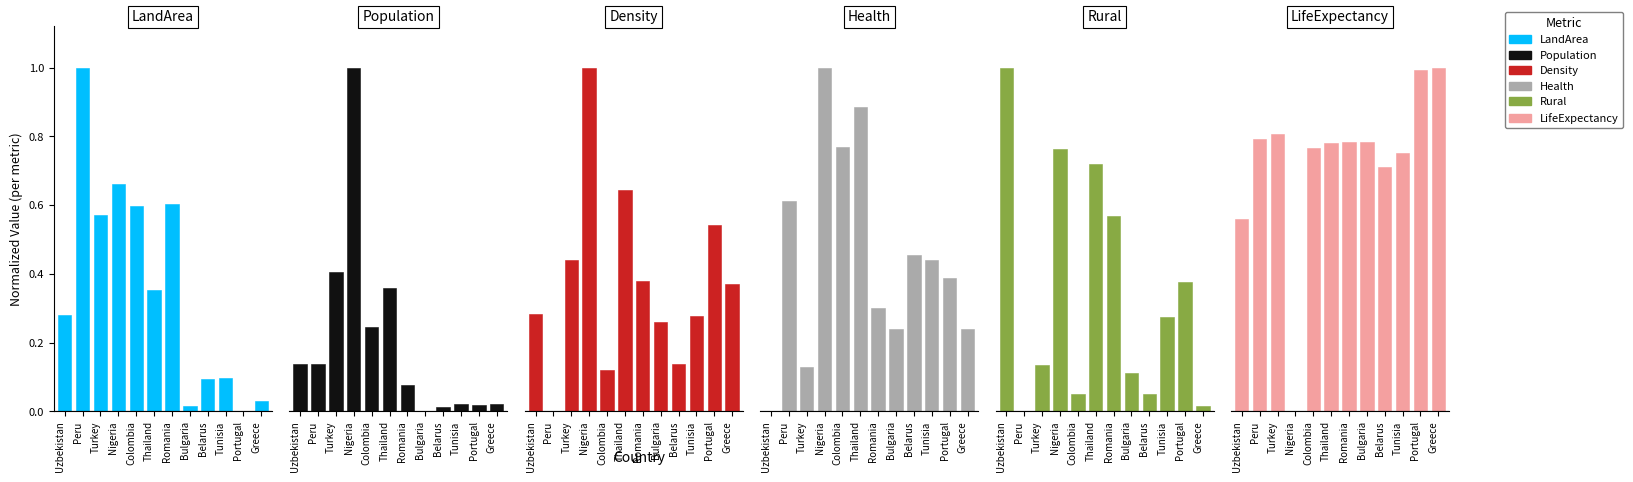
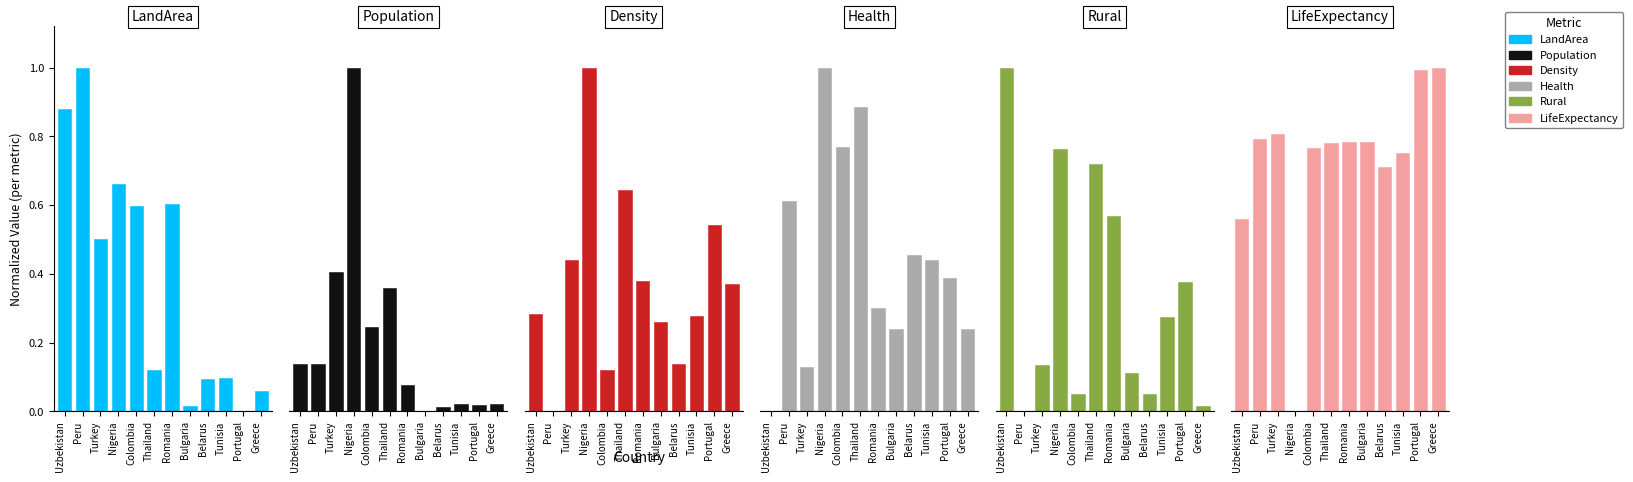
  {
    "LandArea": {
-     "Uzbekistan": 0.28,
+     "Uzbekistan": 0.88,
      "Peru": 1.00,
-     "Turkey": 0.57,
+     "Turkey": 0.50,
      "Nigeria": 0.66,
      "Colombia": 0.60,
-     "Thailand": 0.35,
+     "Thailand": 0.12,
      "Romania": 0.60,
      "Bulgaria": 0.01,
      "Belarus": 0.09,
      "Tunisia": 0.10,
      "Portugal": 0.00,
-     "Greece": 0.03
+     "Greece": 0.06
    }
  }
